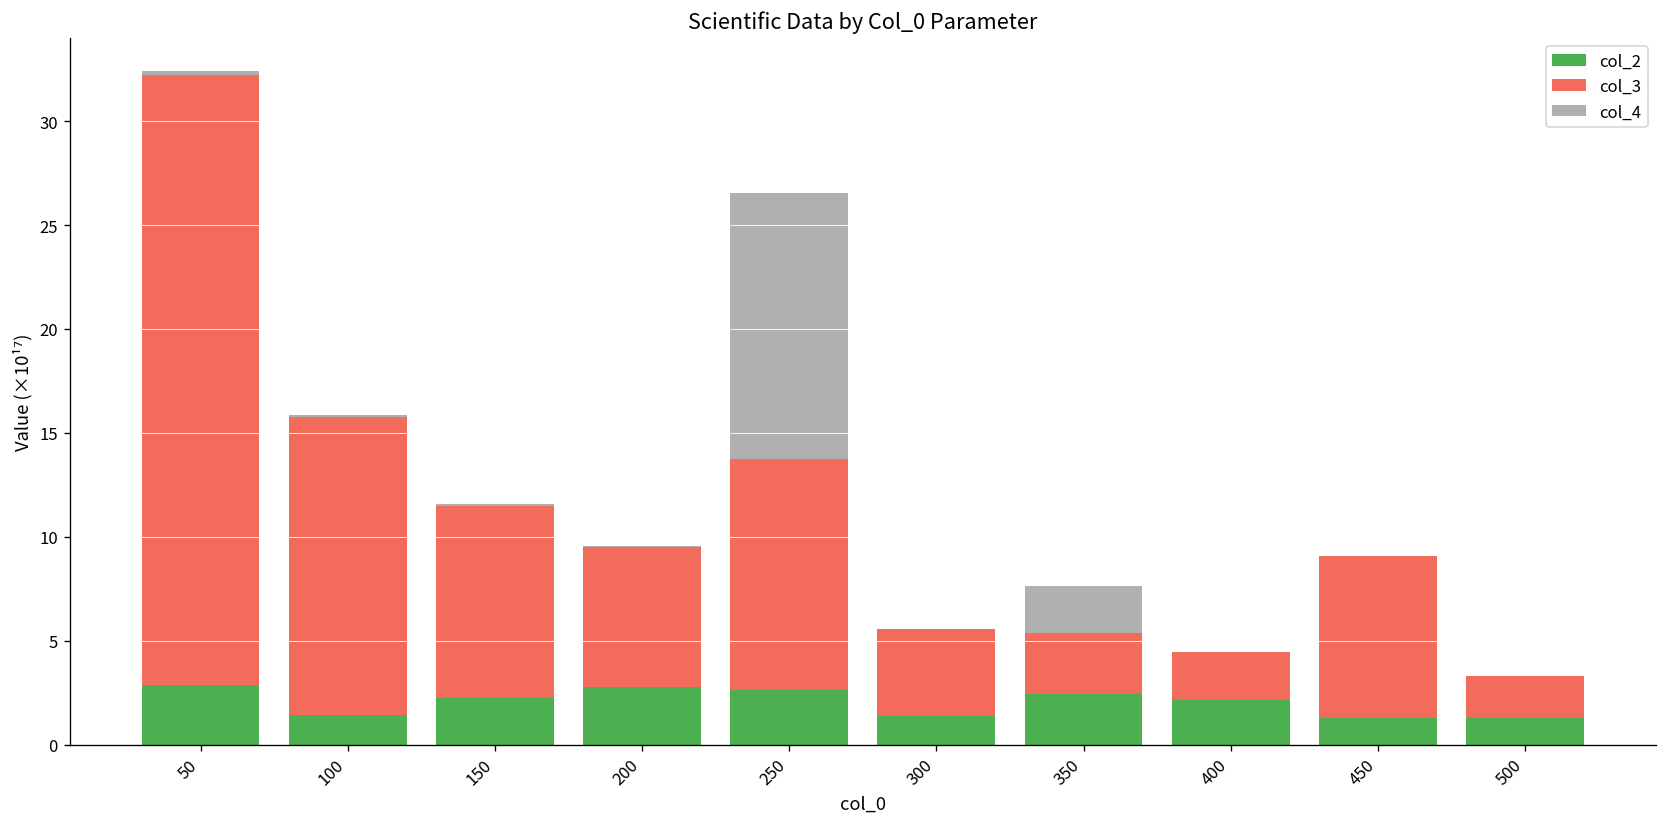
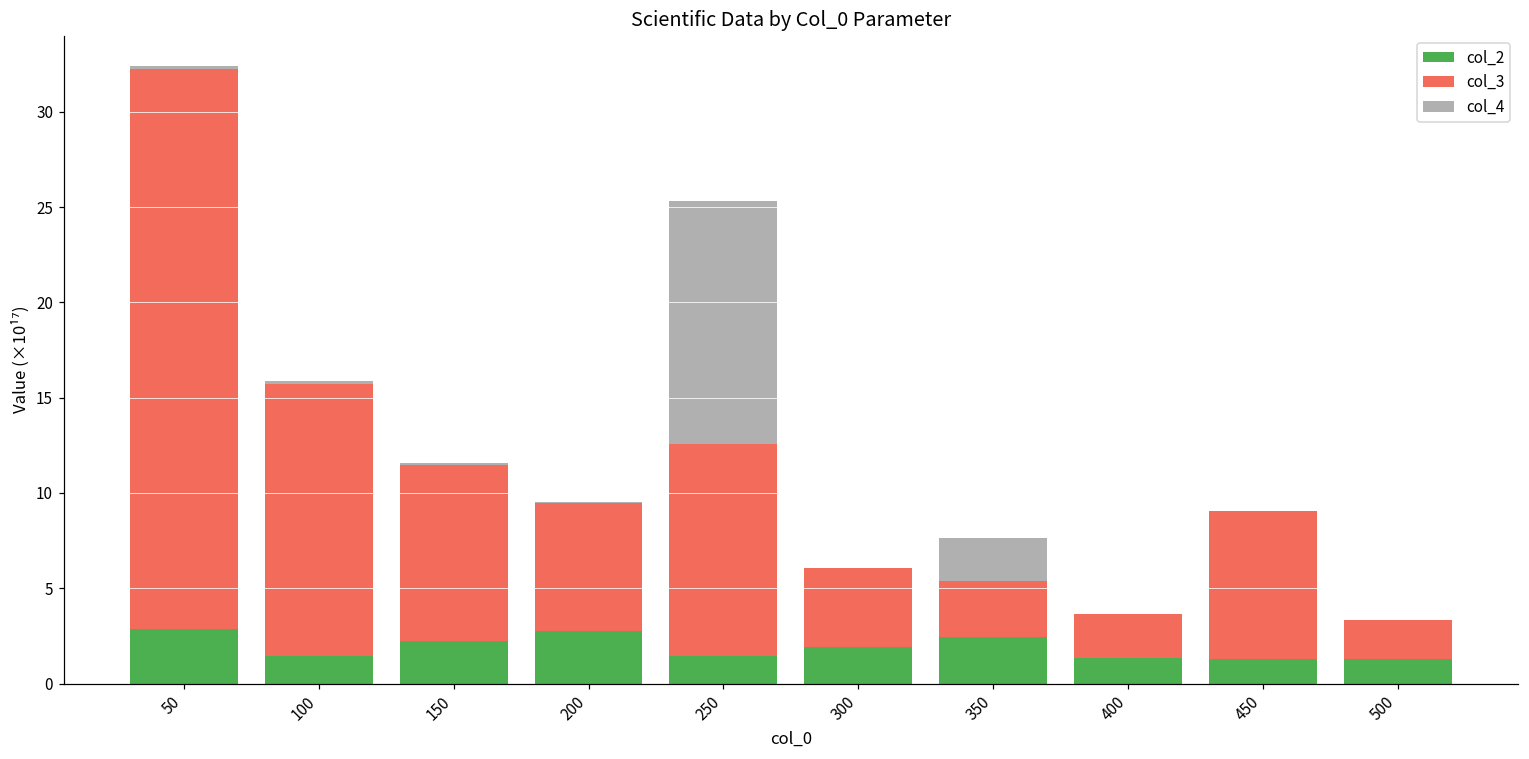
  {
    "col_2": {
      "50": 2.9,
      "100": 1.4,
      "150": 2.2,
      "200": 2.8,
-     "250": 2.6,
-     "300": 1.4,
+     "250": 1.4,
+     "300": 1.9,
      "350": 2.4,
-     "400": 2.1,
+     "400": 1.3,
      "450": 1.3,
      "500": 1.3
    },
    "col_3": {
      "50": 29.4,
      "100": 14.3,
      "150": 9.3,
      "200": 6.7,
      "250": 11.1,
      "300": 4.2,
      "350": 2.9,
      "400": 2.3,
      "450": 7.8,
      "500": 2.0
    },
    "col_4": {
      "50": 0.1,
      "250": 12.8,
      "350": 2.3
    }
  }
